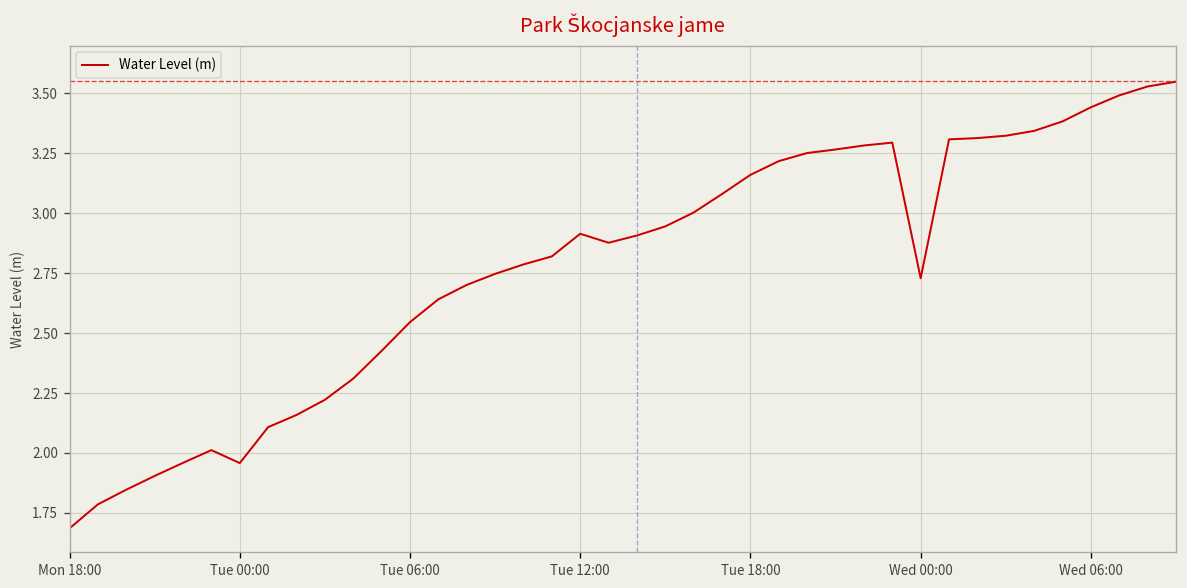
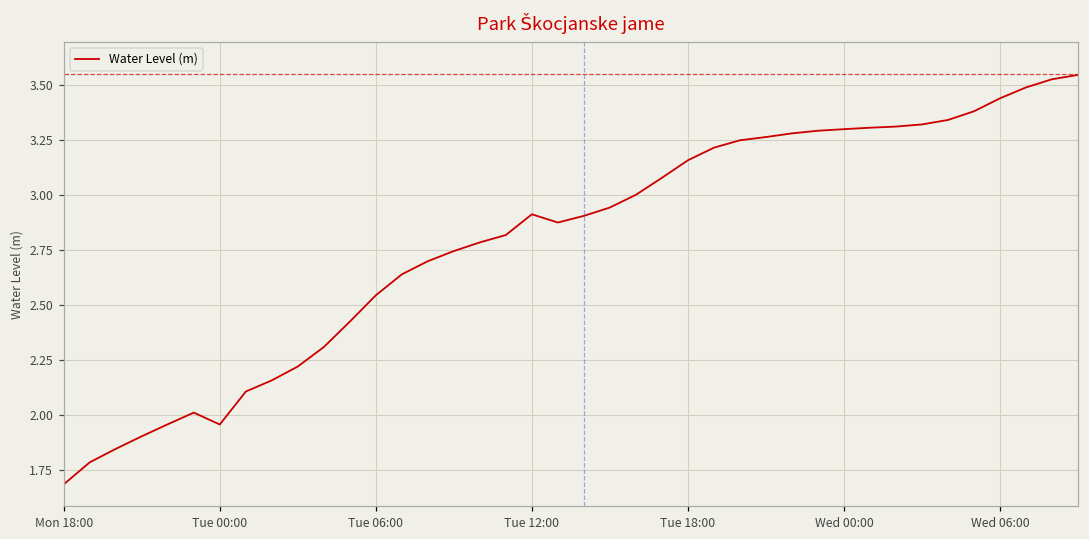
  {
    "Mon 18:00": 1.69,
    "Tue 00:00": 1.96,
    "Tue 06:00": 2.55,
    "Tue 12:00": 2.91,
    "Tue 18:00": 3.16,
-   "Wed 00:00": 2.73,
+   "Wed 00:00": 3.30,
    "Wed 06:00": 3.44
  }
